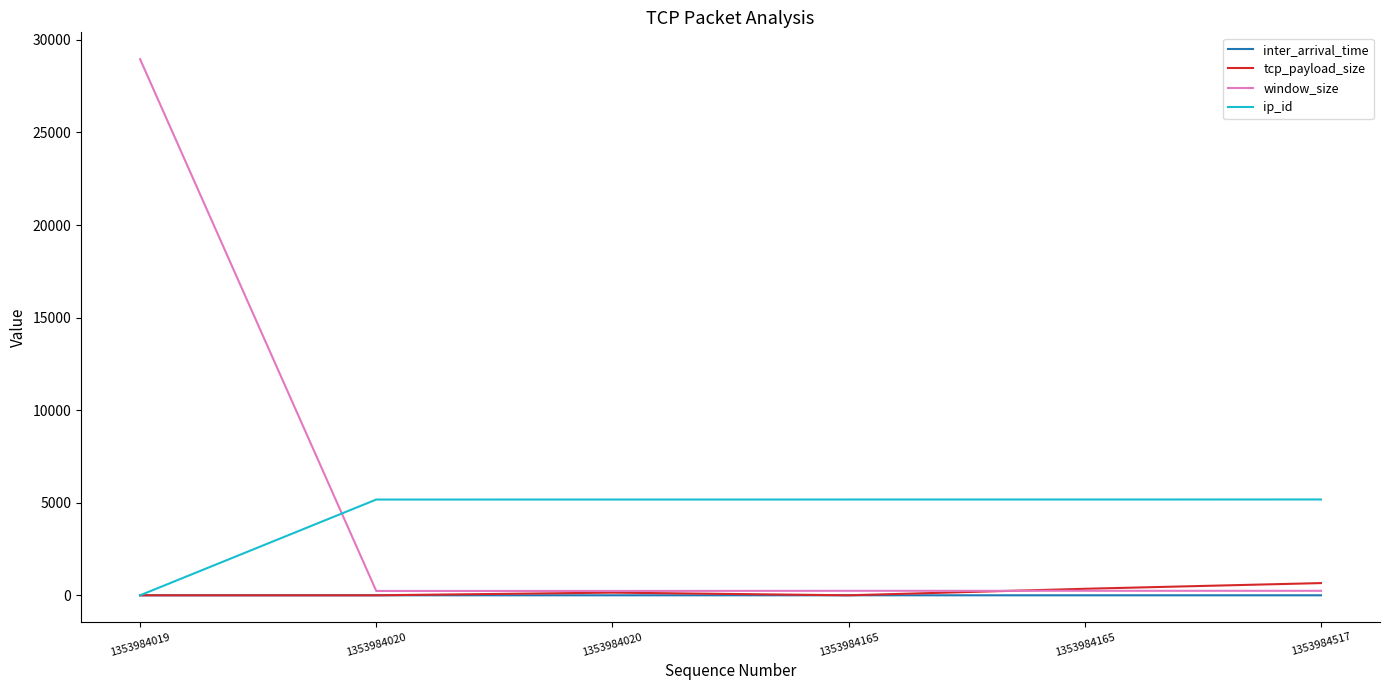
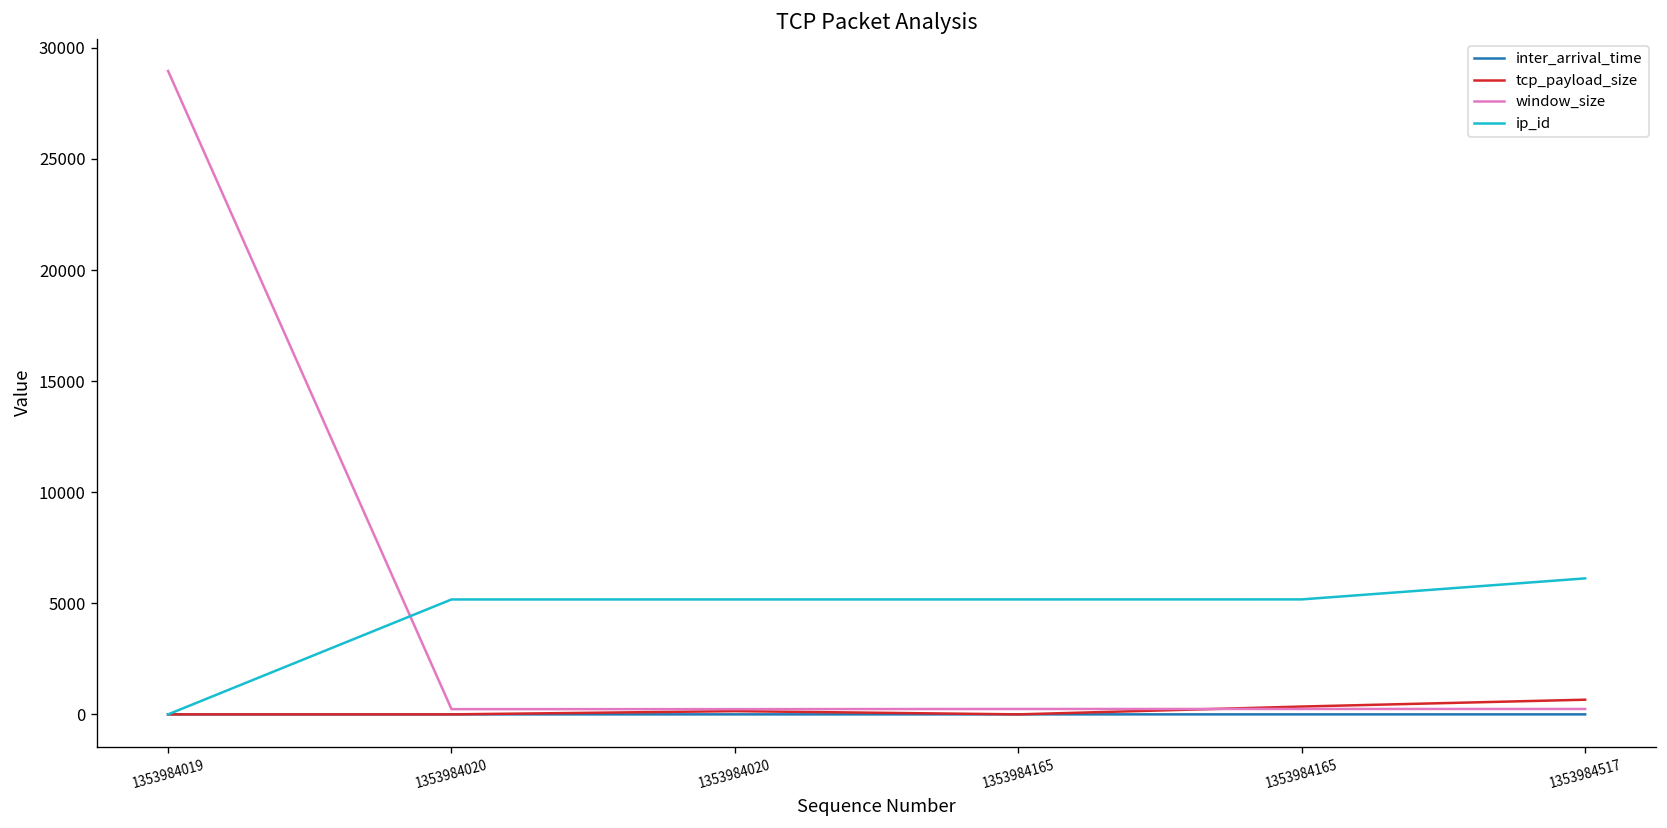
  {
    "inter_arrival_time": {
      "1353984517": 0
    },
    "tcp_payload_size": {
      "1353984517": 700
    },
    "window_size": {
      "1353984019": 29000,
      "1353984517": 200
    },
    "ip_id": {
-     "1353984517": 5200
+     "1353984517": 6100
    }
  }
